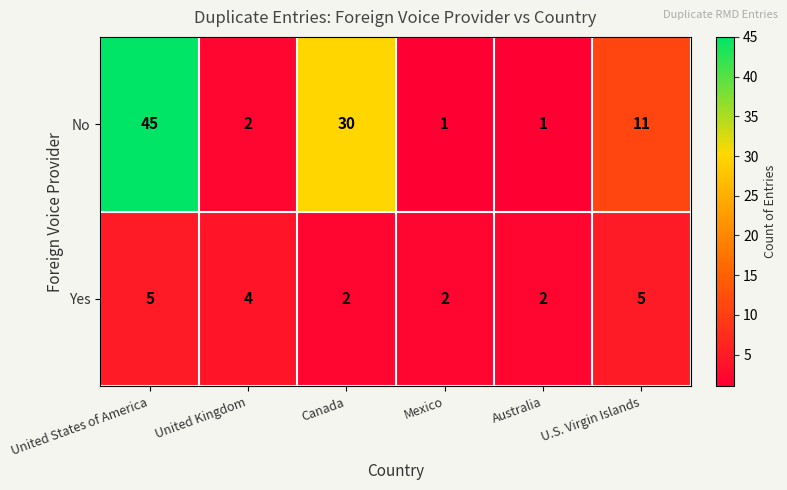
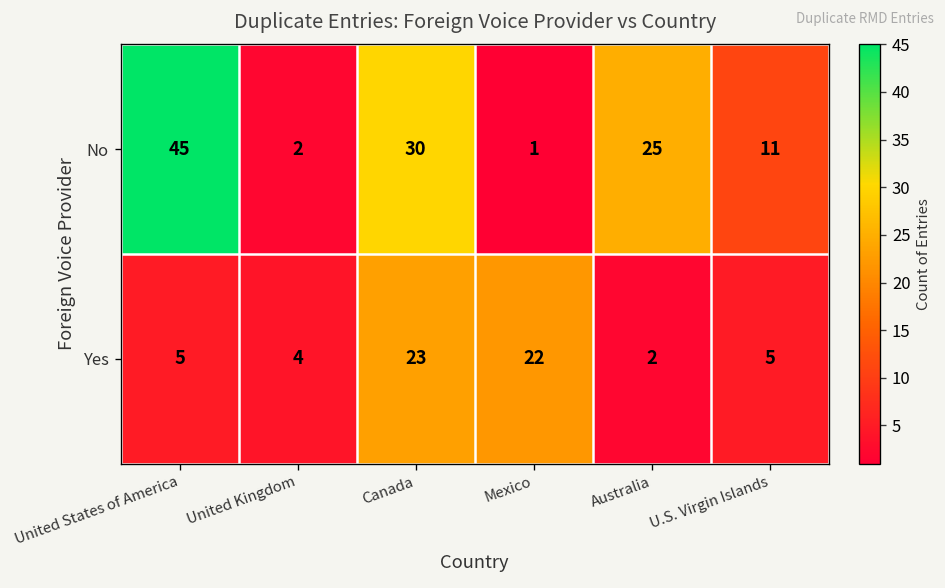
  {
    "No": {
      "United States of America": 45,
      "United Kingdom": 2,
      "Canada": 30,
      "Mexico": 1,
-     "Australia": 1,
+     "Australia": 25,
      "U.S. Virgin Islands": 11
    },
    "Yes": {
      "United States of America": 5,
      "United Kingdom": 4,
-     "Canada": 2,
-     "Mexico": 2,
+     "Canada": 23,
+     "Mexico": 22,
      "Australia": 2,
      "U.S. Virgin Islands": 5
    }
  }
